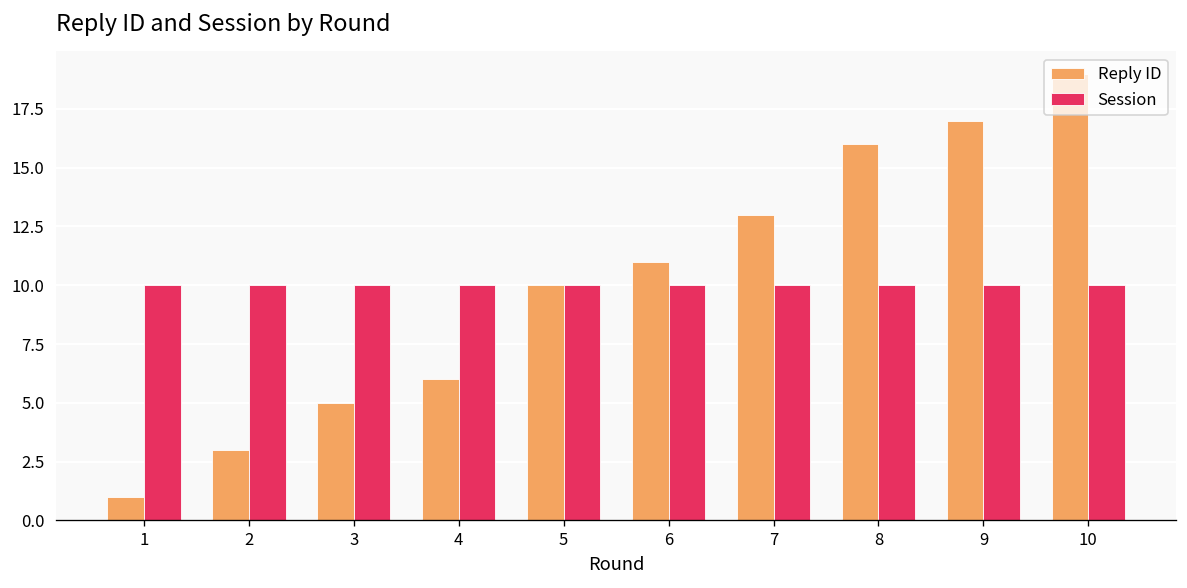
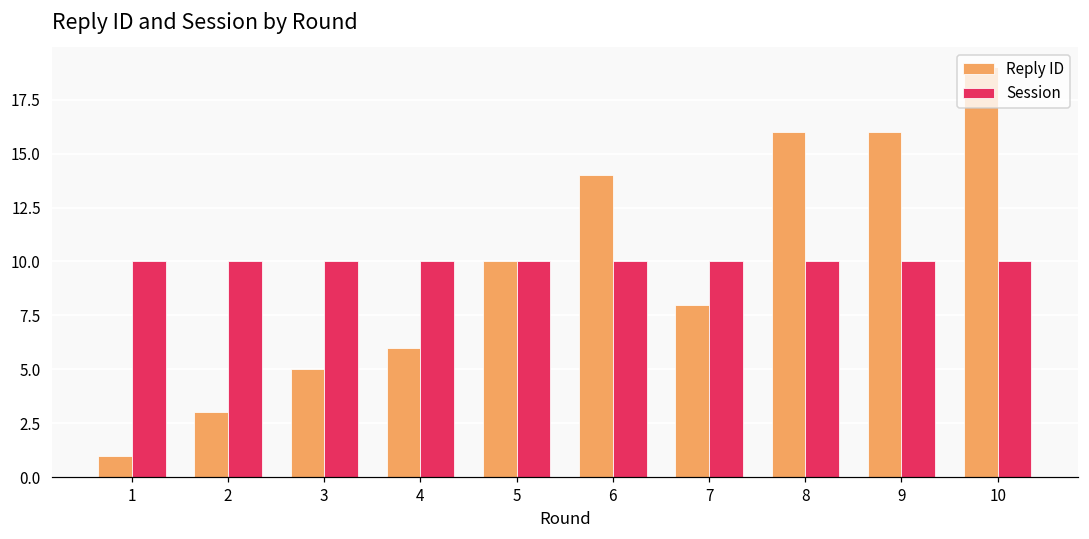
  {
    "Reply ID": {
      "1": 1,
      "2": 3,
      "3": 5,
      "4": 6,
      "5": 10,
-     "6": 11,
-     "7": 13,
+     "6": 14,
+     "7": 8,
      "8": 16,
-     "9": 17
+     "9": 16
    },
    "Session": {
      "1": 10,
      "2": 10,
      "3": 10,
      "4": 10,
      "5": 10,
      "6": 10,
      "7": 10,
      "8": 10,
      "9": 10,
      "10": 10
    }
  }
